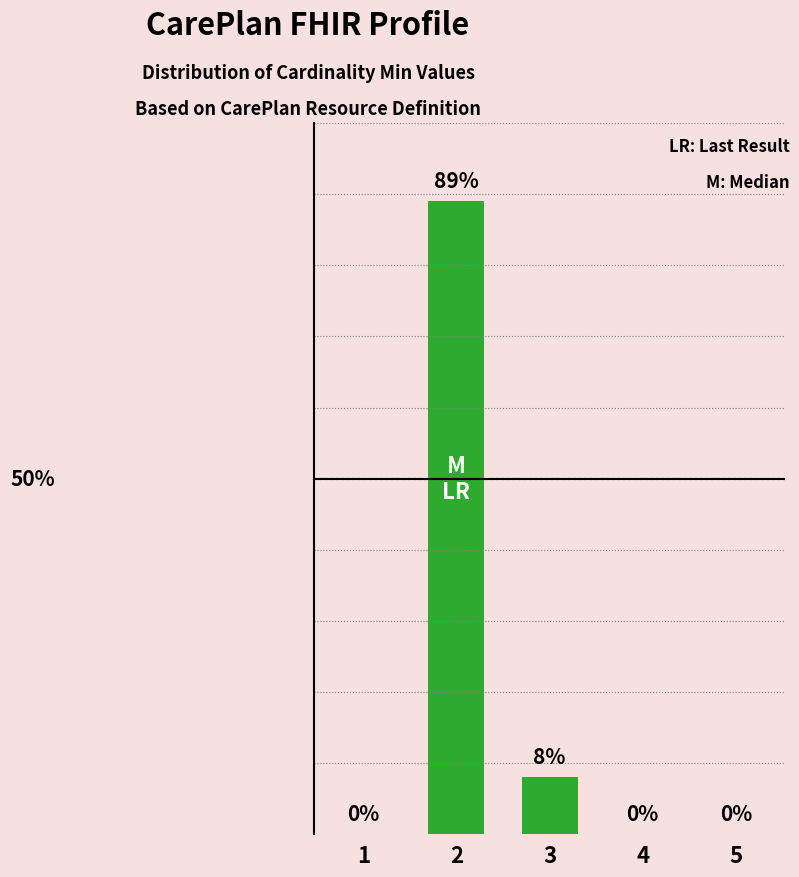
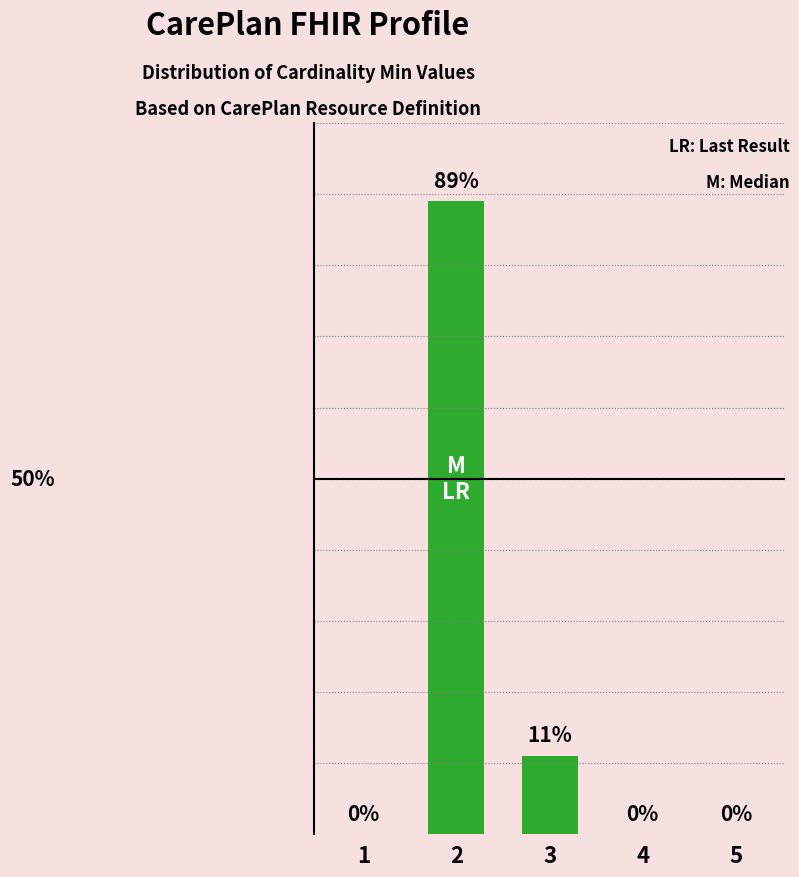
  {
    "1": "0%",
    "2": "89%",
-   "3": "8%",
+   "3": "11%",
    "4": "0%",
    "5": "0%"
  }
